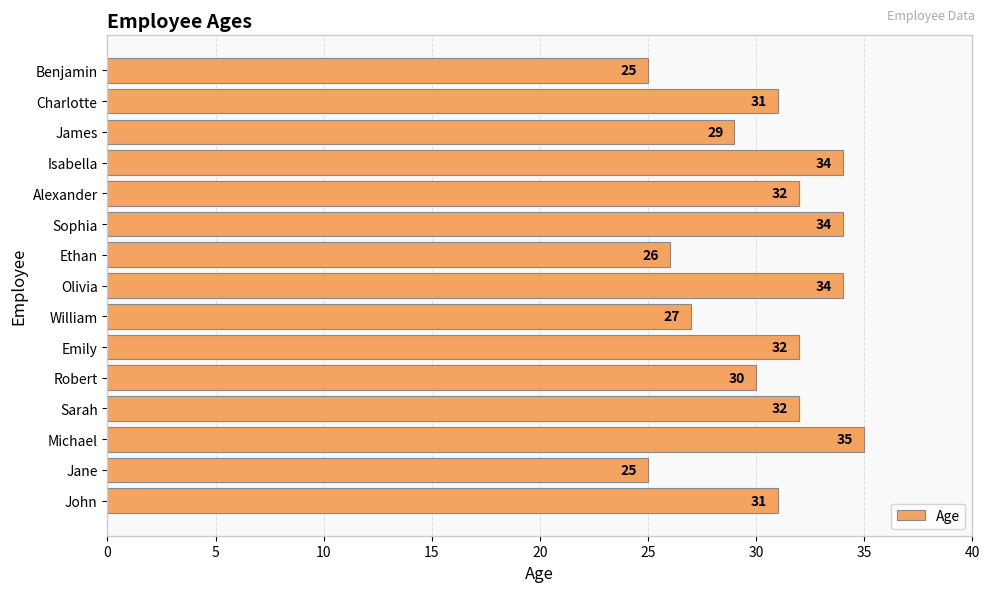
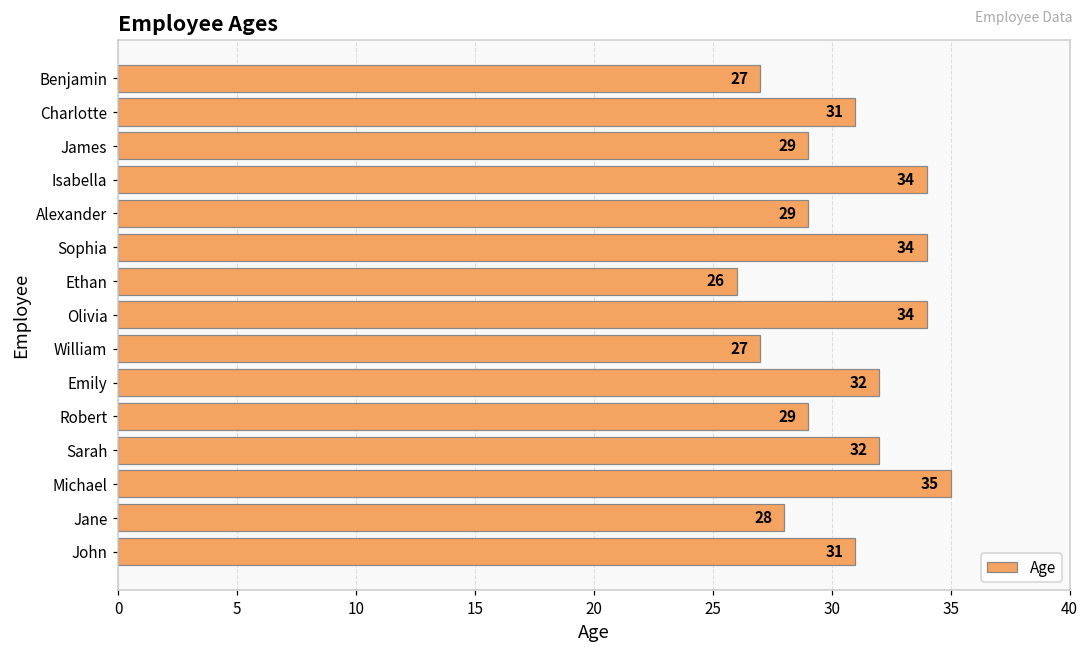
  {
-   "Benjamin": 25,
+   "Benjamin": 27,
    "Charlotte": 31,
    "James": 29,
    "Isabella": 34,
-   "Alexander": 32,
+   "Alexander": 29,
    "Sophia": 34,
    "Ethan": 26,
    "Olivia": 34,
    "William": 27,
    "Emily": 32,
-   "Robert": 30,
+   "Robert": 29,
    "Sarah": 32,
    "Michael": 35,
-   "Jane": 25,
+   "Jane": 28,
    "John": 31
  }
